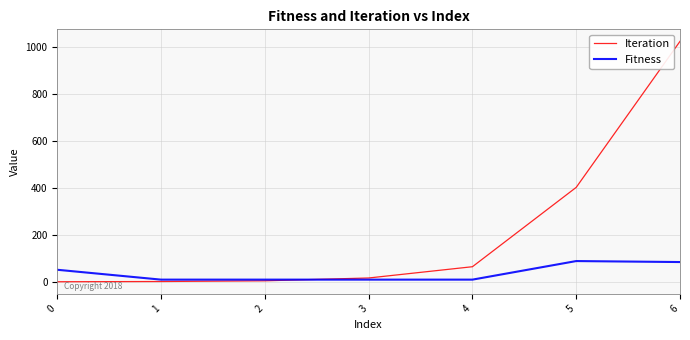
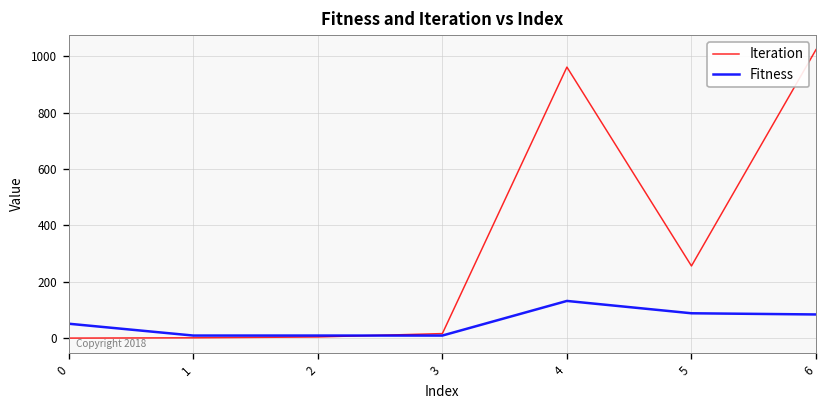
  {
    "Iteration": {
-     "4": 60,
-     "5": 400,
+     "4": 960,
+     "5": 260,
      "6": 1020
    },
    "Fitness": {
      "0": 50,
-     "4": 10,
+     "4": 130,
      "5": 90,
      "6": 80
    }
  }
